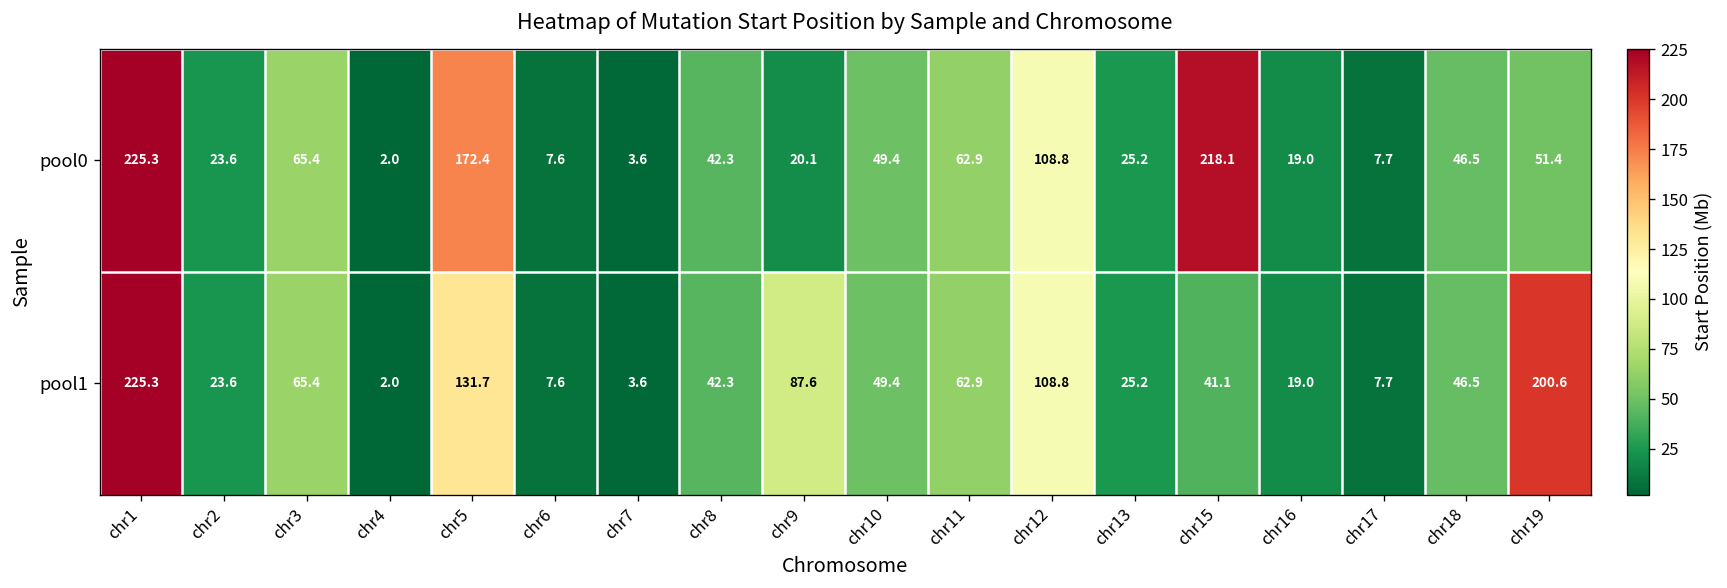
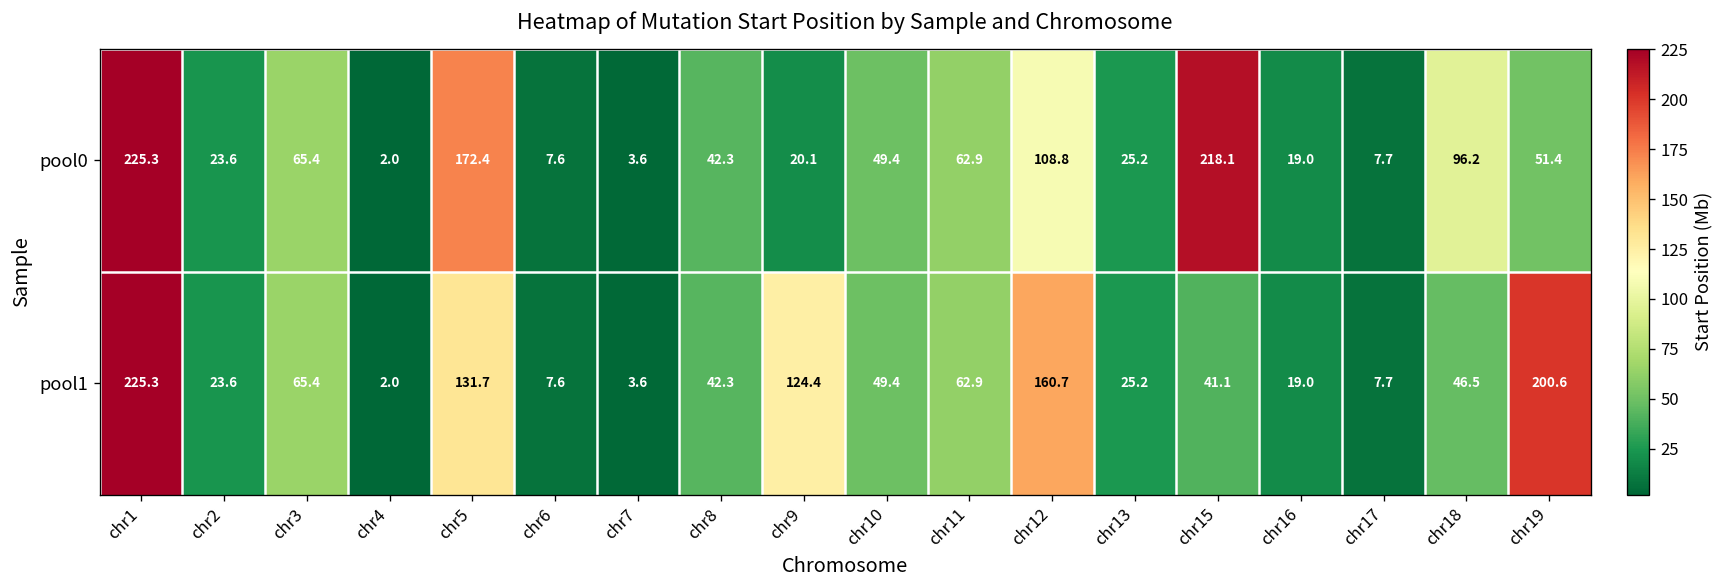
  {
    "pool0": {
      "chr1": 225.3,
      "chr2": 23.6,
      "chr3": 65.4,
      "chr4": 2.0,
      "chr5": 172.4,
      "chr6": 7.6,
      "chr7": 3.6,
      "chr8": 42.3,
      "chr9": 20.1,
      "chr10": 49.4,
      "chr11": 62.9,
      "chr12": 108.8,
      "chr13": 25.2,
      "chr15": 218.1,
      "chr16": 19.0,
      "chr17": 7.7,
-     "chr18": 46.5,
+     "chr18": 96.2,
      "chr19": 51.4
    },
    "pool1": {
      "chr1": 225.3,
      "chr2": 23.6,
      "chr3": 65.4,
      "chr4": 2.0,
      "chr5": 131.7,
      "chr6": 7.6,
      "chr7": 3.6,
      "chr8": 42.3,
-     "chr9": 87.6,
+     "chr9": 124.4,
      "chr10": 49.4,
      "chr11": 62.9,
-     "chr12": 108.8,
+     "chr12": 160.7,
      "chr13": 25.2,
      "chr15": 41.1,
      "chr16": 19.0,
      "chr17": 7.7,
      "chr18": 46.5,
      "chr19": 200.6
    }
  }
